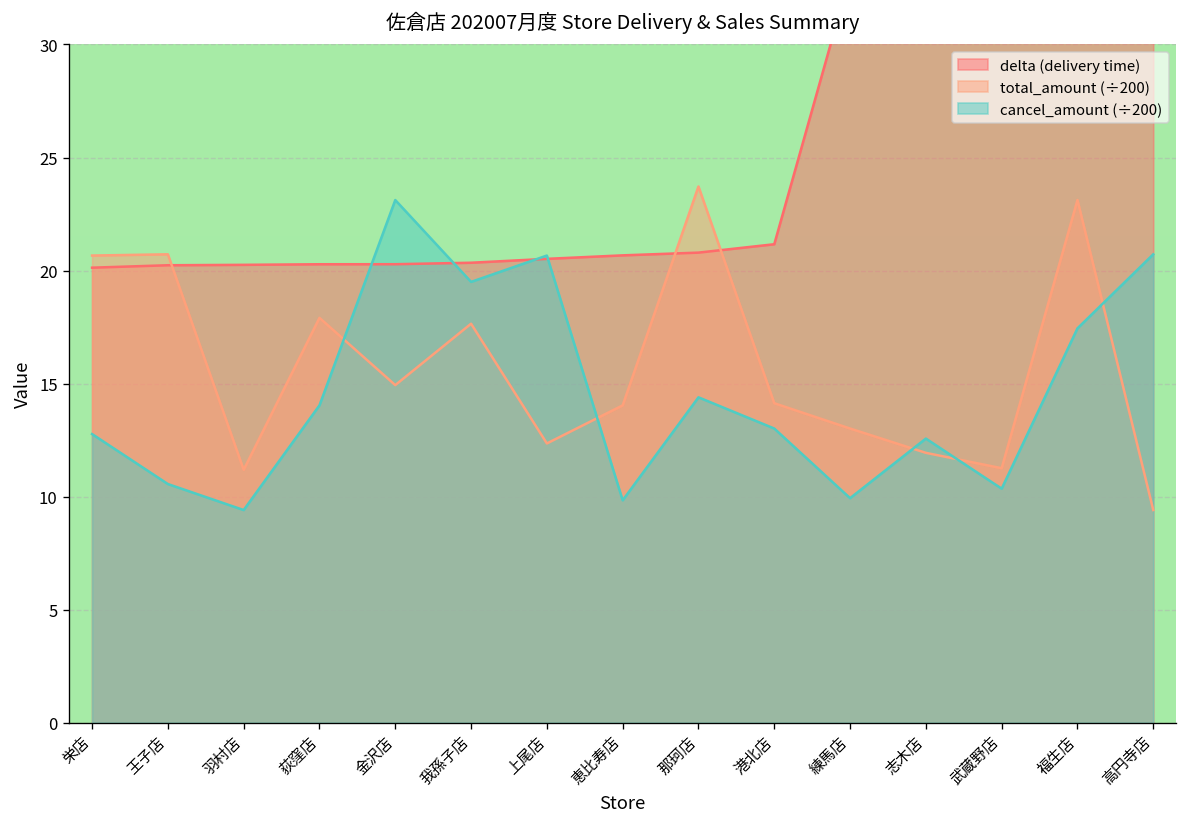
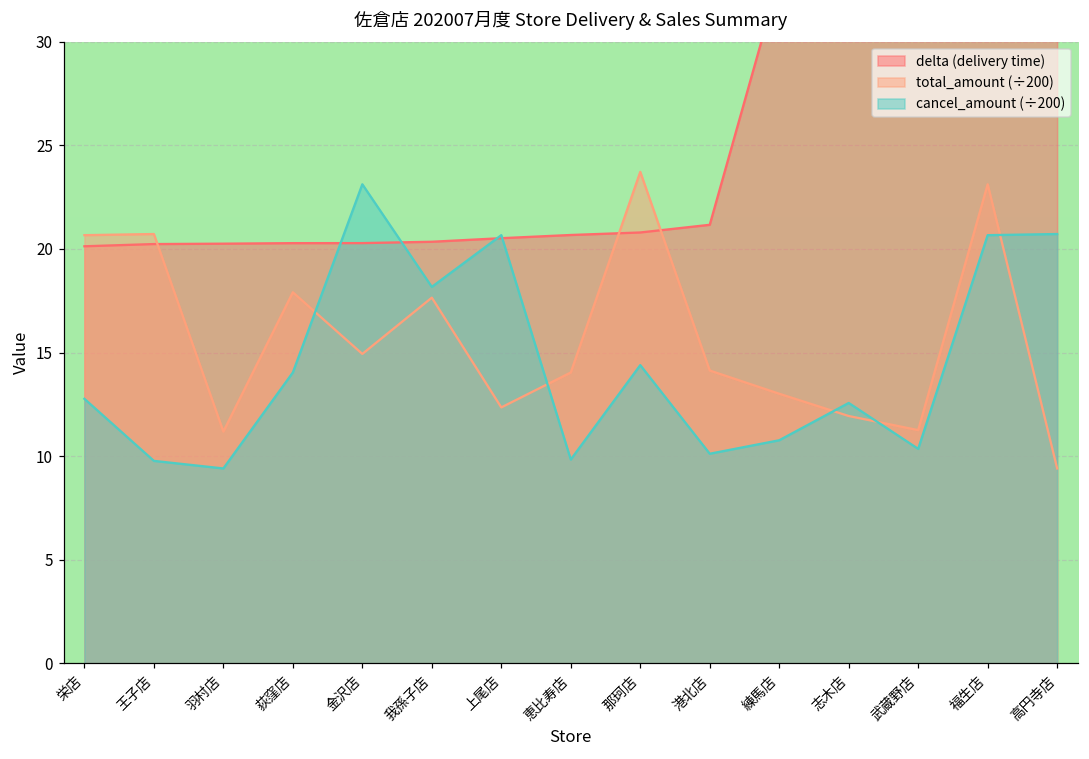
  {
    "cancel_amount (÷200)": {
      "栄店": 12.8,
-     "王子店": 10.6,
+     "王子店": 9.8,
      "羽村店": 9.4,
      "荻窪店": 14.0,
      "金沢店": 23.1,
-     "我孫子店": 19.5,
+     "我孫子店": 18.2,
      "上尾店": 20.7,
      "恵比寿店": 9.8,
      "那珂店": 14.4,
-     "港北店": 13.0,
-     "練馬店": 9.9,
+     "港北店": 10.1,
+     "練馬店": 10.8,
      "志木店": 12.6,
      "武蔵野店": 10.4,
-     "福生店": 17.4,
+     "福生店": 20.7,
      "高円寺店": 20.7
    }
  }
